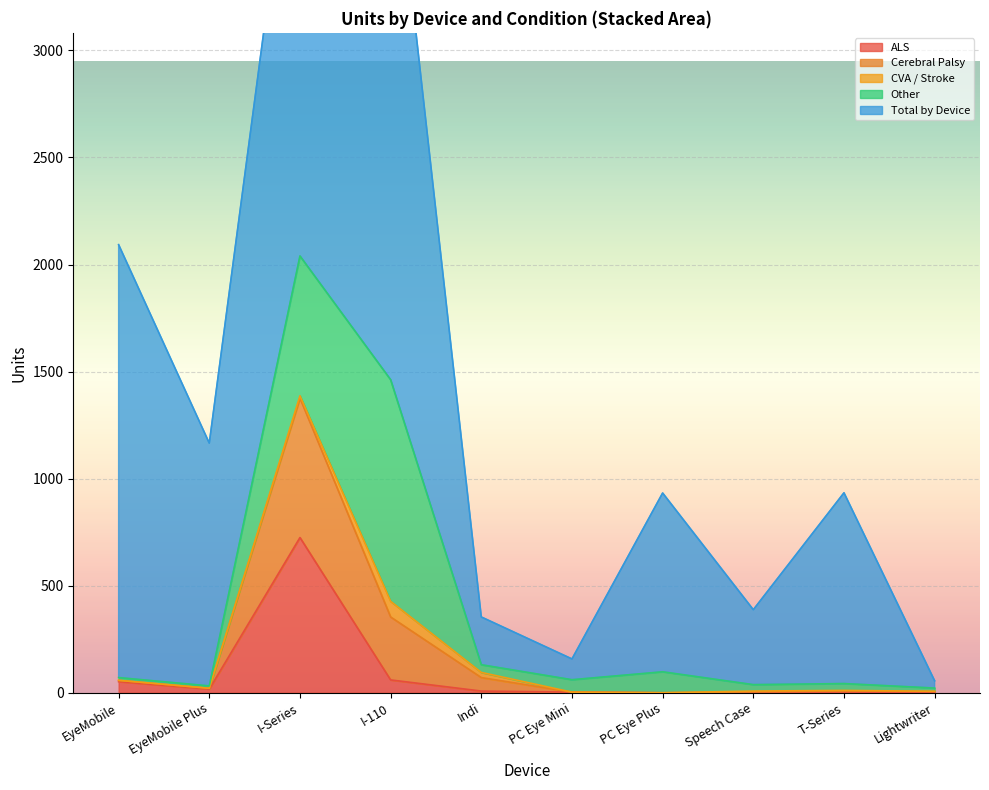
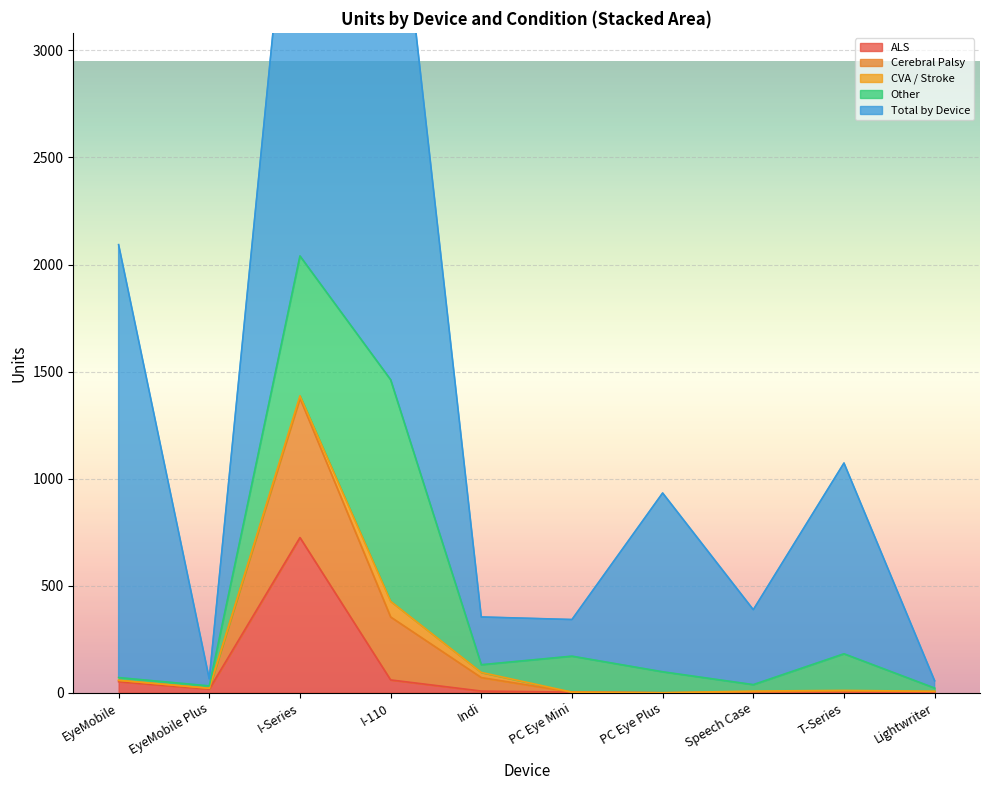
  {
    "Other": {
      "EyeMobile": 10,
      "I-Series": 650,
      "I-110": 1040,
      "Indi": 40,
-     "PC Eye Mini": 60,
+     "PC Eye Mini": 170,
      "PC Eye Plus": 100,
      "Speech Case": 30,
-     "T-Series": 30,
+     "T-Series": 170,
      "Lightwriter": 20
    },
    "Total by Device": {
      "EyeMobile": 2020,
-     "EyeMobile Plus": 1130,
+     "EyeMobile Plus": 30,
      "Indi": 220,
-     "PC Eye Mini": 100,
+     "PC Eye Mini": 170,
      "PC Eye Plus": 840,
      "Speech Case": 350,
      "T-Series": 890,
      "Lightwriter": 30
    }
  }
